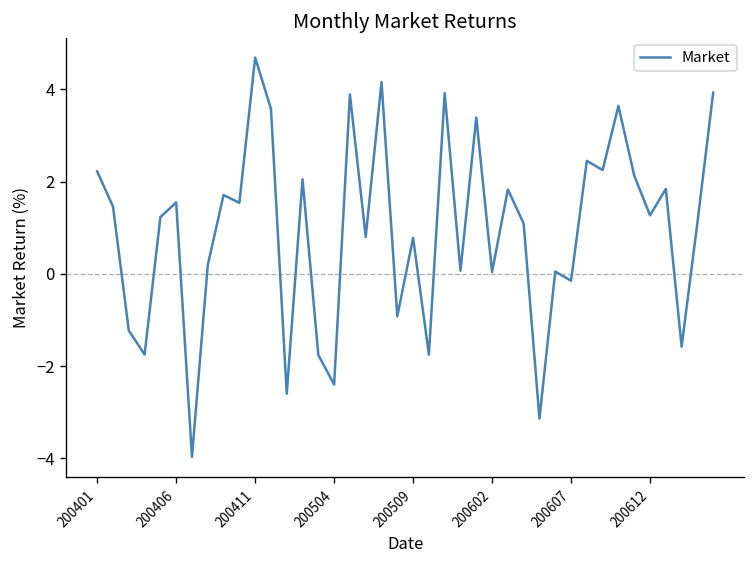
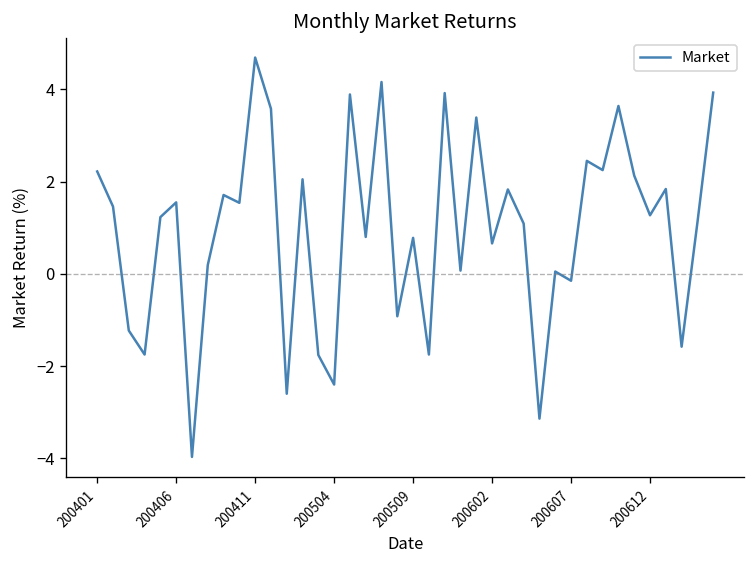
  {
    "200401": 2.2,
    "200406": 1.6,
    "200411": 4.7,
    "200504": -2.4,
    "200509": 0.8,
-   "200602": 0.0,
+   "200602": 0.7,
    "200607": -0.2,
    "200612": 1.3
  }
